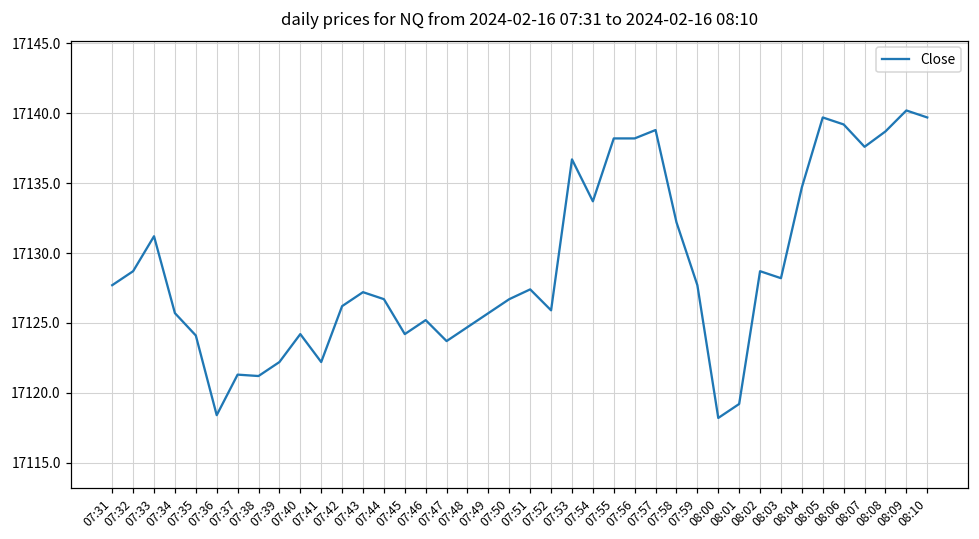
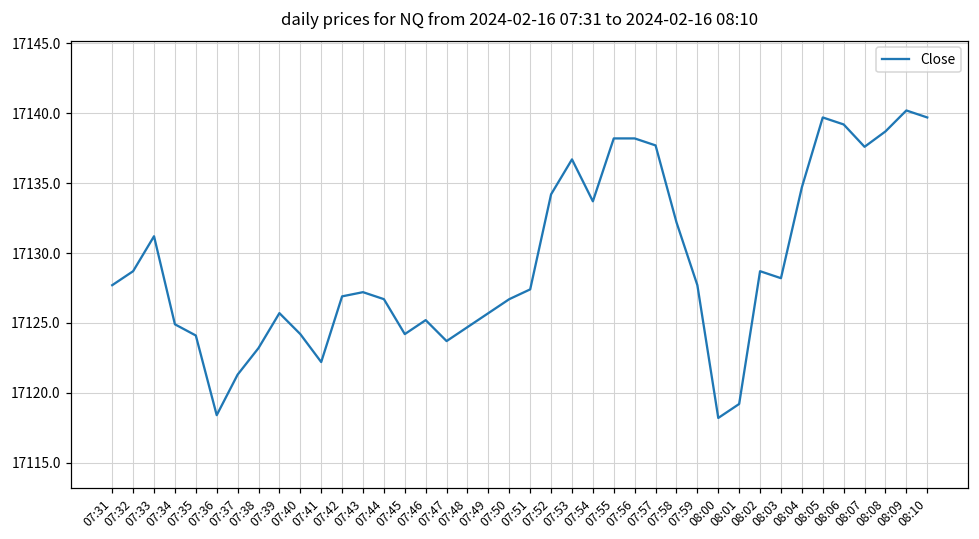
  {
    "07:31": 17127.7,
    "07:32": 17128.7,
    "07:33": 17131.2,
-   "07:34": 17125.7,
+   "07:34": 17124.9,
    "07:35": 17124.1,
    "07:36": 17118.4,
    "07:37": 17121.3,
-   "07:38": 17121.2,
-   "07:39": 17122.2,
+   "07:38": 17123.2,
+   "07:39": 17125.7,
    "07:40": 17124.2,
    "07:41": 17122.2,
-   "07:42": 17126.2,
+   "07:42": 17126.9,
    "07:43": 17127.2,
    "07:44": 17126.7,
    "07:45": 17124.2,
    "07:46": 17125.2,
    "07:47": 17123.7,
    "07:48": 17124.7,
    "07:49": 17125.7,
    "07:50": 17126.7,
    "07:51": 17127.4,
-   "07:52": 17125.9,
+   "07:52": 17134.2,
    "07:53": 17136.7,
    "07:54": 17133.7,
    "07:55": 17138.2,
    "07:56": 17138.2,
-   "07:57": 17138.8,
+   "07:57": 17137.7,
    "07:58": 17132.2,
    "07:59": 17127.7,
    "08:00": 17118.2,
    "08:01": 17119.2,
    "08:02": 17128.7,
    "08:03": 17128.2,
    "08:04": 17134.7,
    "08:05": 17139.7,
    "08:06": 17139.2,
    "08:07": 17137.6,
    "08:08": 17138.7,
    "08:09": 17140.2,
    "08:10": 17139.7
  }
